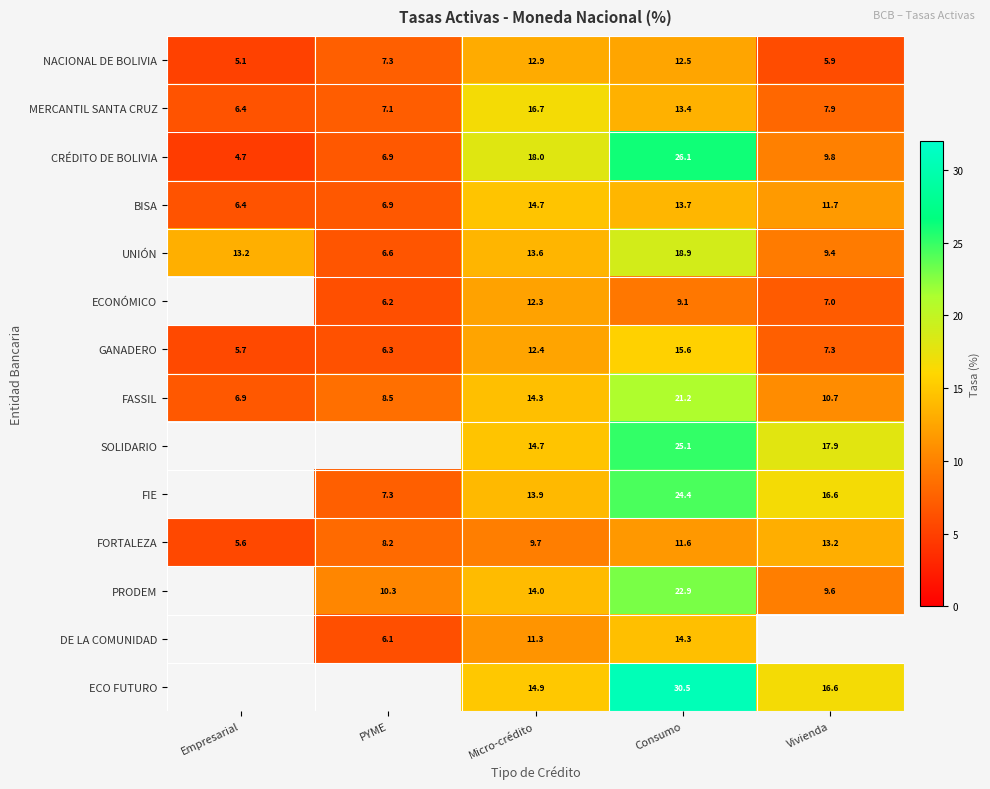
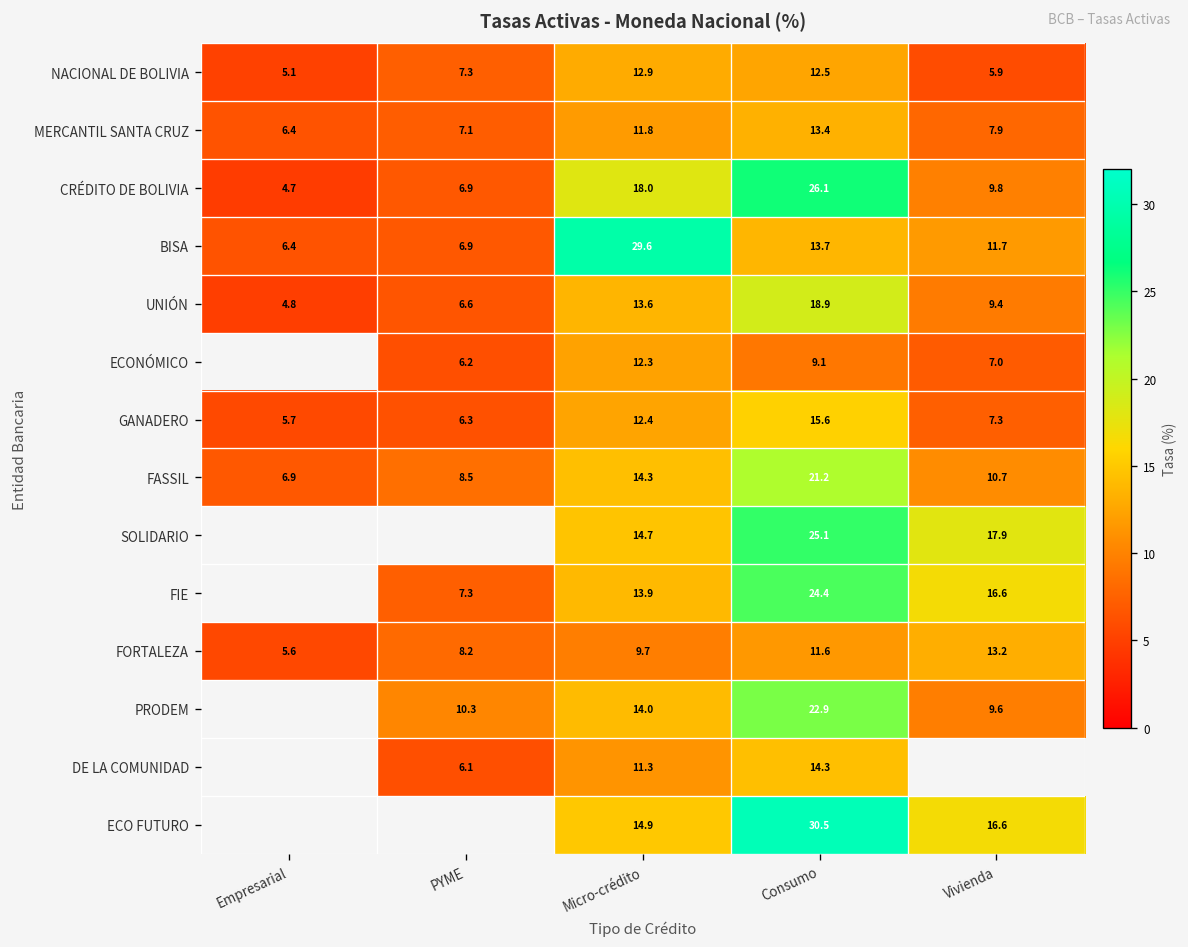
  {
    "NACIONAL DE BOLIVIA": {
      "Empresarial": 5.1,
      "PYME": 7.3,
      "Micro-crédito": 12.9,
      "Consumo": 12.5,
      "Vivienda": 5.9
    },
    "MERCANTIL SANTA CRUZ": {
      "Empresarial": 6.4,
      "PYME": 7.1,
-     "Micro-crédito": 16.7,
+     "Micro-crédito": 11.8,
      "Consumo": 13.4,
      "Vivienda": 7.9
    },
    "CRÉDITO DE BOLIVIA": {
      "Empresarial": 4.7,
      "PYME": 6.9,
      "Micro-crédito": 18.0,
      "Consumo": 26.1,
      "Vivienda": 9.8
    },
    "BISA": {
      "Empresarial": 6.4,
      "PYME": 6.9,
-     "Micro-crédito": 14.7,
+     "Micro-crédito": 29.6,
      "Consumo": 13.7,
      "Vivienda": 11.7
    },
    "UNIÓN": {
-     "Empresarial": 13.2,
+     "Empresarial": 4.8,
      "PYME": 6.6,
      "Micro-crédito": 13.6,
      "Consumo": 18.9,
      "Vivienda": 9.4
    },
    "ECONÓMICO": {
      "PYME": 6.2,
      "Micro-crédito": 12.3,
      "Consumo": 9.1,
      "Vivienda": 7.0
    },
    "GANADERO": {
      "Empresarial": 5.7,
      "PYME": 6.3,
      "Micro-crédito": 12.4,
      "Consumo": 15.6,
      "Vivienda": 7.3
    },
    "FASSIL": {
      "Empresarial": 6.9,
      "PYME": 8.5,
      "Micro-crédito": 14.3,
      "Consumo": 21.2,
      "Vivienda": 10.7
    },
    "SOLIDARIO": {
      "Micro-crédito": 14.7,
      "Consumo": 25.1,
      "Vivienda": 17.9
    },
    "FIE": {
      "PYME": 7.3,
      "Micro-crédito": 13.9,
      "Consumo": 24.4,
      "Vivienda": 16.6
    },
    "FORTALEZA": {
      "Empresarial": 5.6,
      "PYME": 8.2,
      "Micro-crédito": 9.7,
      "Consumo": 11.6,
      "Vivienda": 13.2
    },
    "PRODEM": {
      "PYME": 10.3,
      "Micro-crédito": 14.0,
      "Consumo": 22.9,
      "Vivienda": 9.6
    },
    "DE LA COMUNIDAD": {
      "PYME": 6.1,
      "Micro-crédito": 11.3,
      "Consumo": 14.3
    },
    "ECO FUTURO": {
      "Micro-crédito": 14.9,
      "Consumo": 30.5,
      "Vivienda": 16.6
    }
  }
